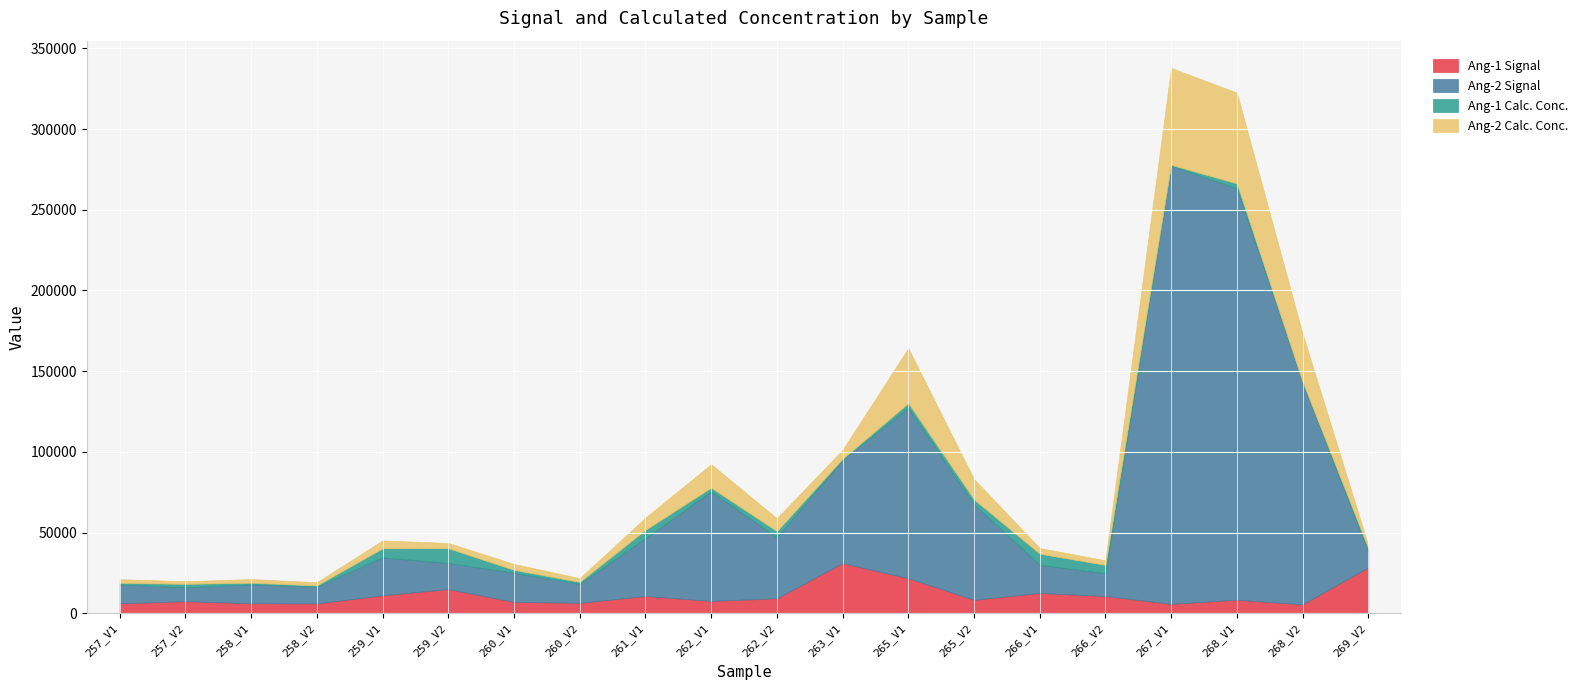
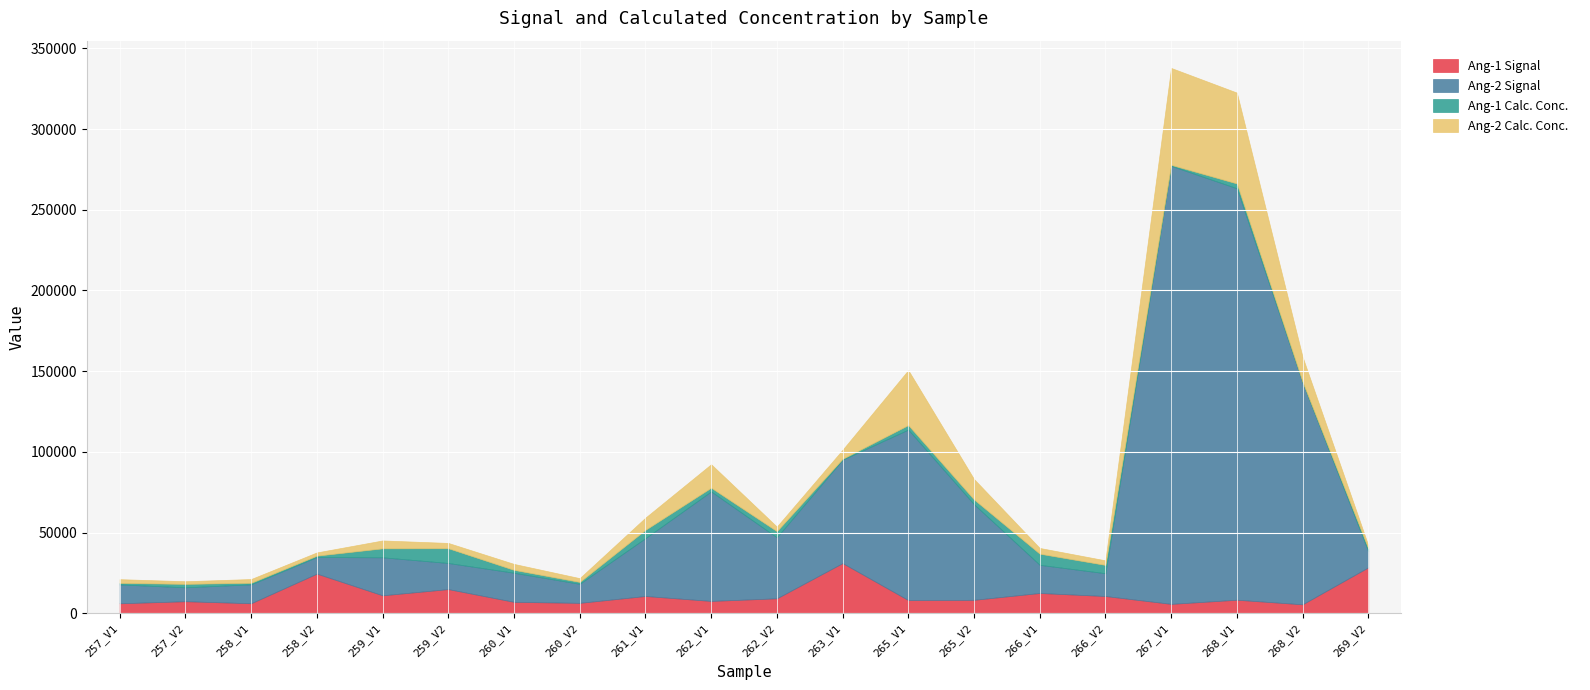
  {
    "Ang-1 Signal": {
      "257_V1": 6000,
      "257_V2": 8000,
      "258_V1": 6000,
-     "258_V2": 6000,
+     "258_V2": 25000,
      "259_V1": 11000,
      "259_V2": 15000,
      "260_V1": 7000,
      "260_V2": 7000,
      "261_V1": 11000,
      "262_V1": 8000,
      "262_V2": 9000,
      "263_V1": 31000,
-     "265_V1": 22000,
+     "265_V1": 8000,
      "265_V2": 8000,
      "266_V1": 13000,
      "266_V2": 11000,
      "267_V1": 6000,
      "268_V1": 8000,
      "268_V2": 6000,
      "269_V2": 29000
    },
    "Ang-2 Calc. Conc.": {
      "257_V1": 2000,
      "257_V2": 2000,
      "258_V1": 2000,
      "258_V2": 2000,
      "259_V1": 5000,
      "259_V2": 3000,
      "260_V1": 4000,
      "260_V2": 2000,
      "261_V1": 8000,
      "262_V1": 15000,
-     "262_V2": 8000,
+     "262_V2": 3000,
      "263_V1": 6000,
      "265_V1": 34000,
      "265_V2": 13000,
      "266_V1": 4000,
      "266_V2": 3000,
      "267_V1": 60000,
      "268_V1": 56000,
-     "268_V2": 30000,
+     "268_V2": 15000,
      "269_V2": 2000
    }
  }
